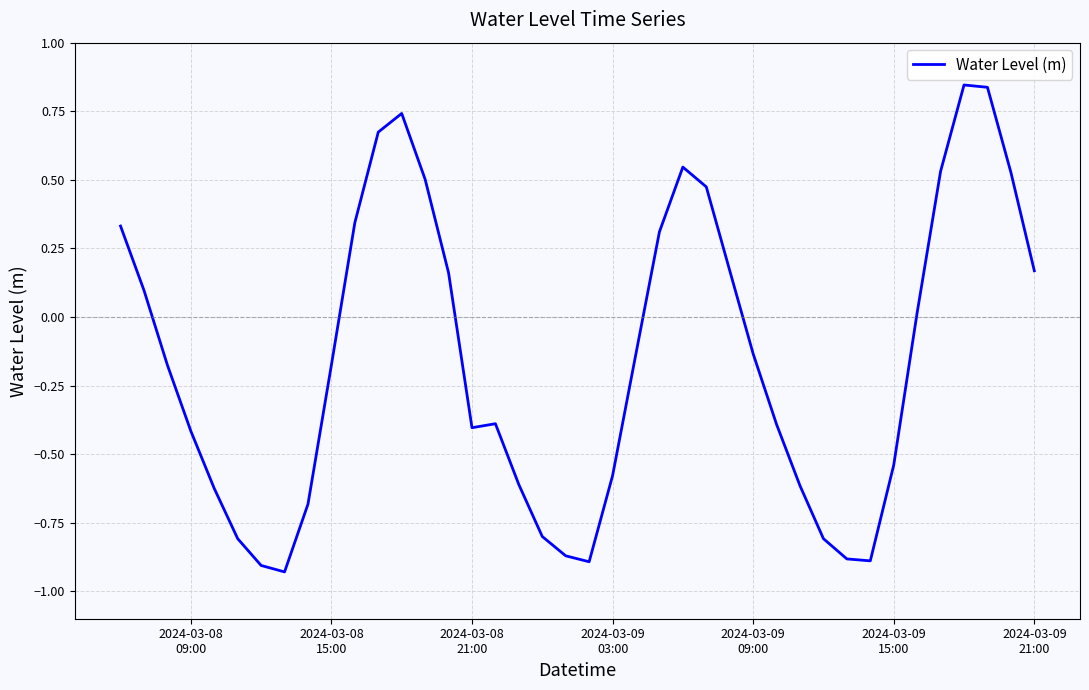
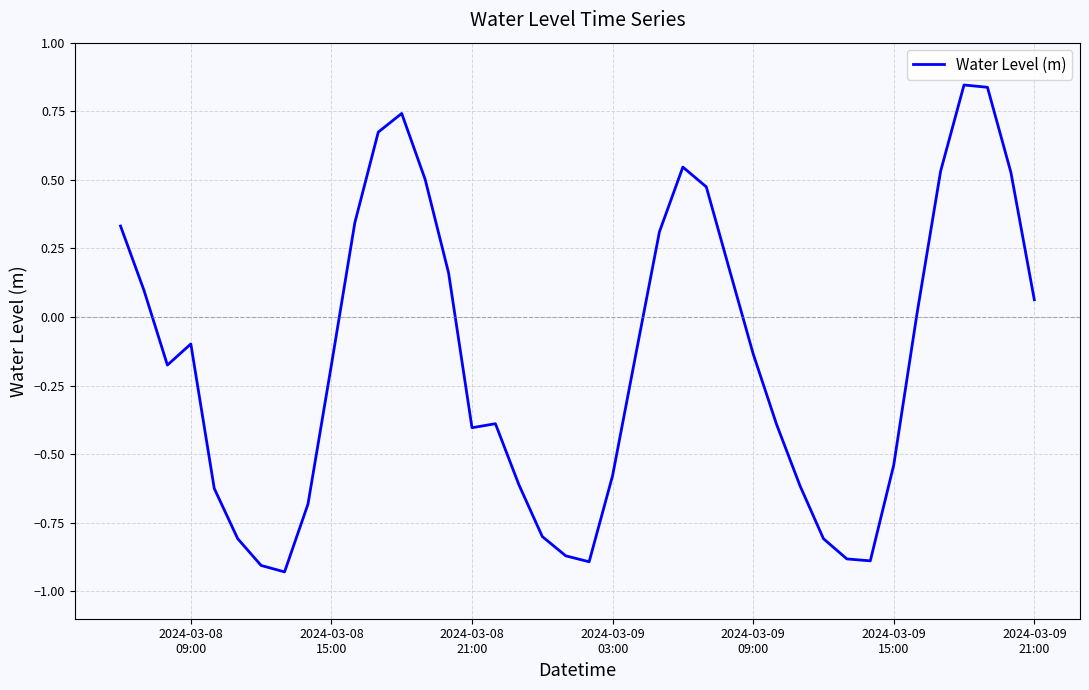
  {
-   "2024-03-08 09:00": -0.42,
+   "2024-03-08 09:00": -0.10,
    "2024-03-08 15:00": -0.17,
    "2024-03-08 21:00": -0.40,
    "2024-03-09 03:00": -0.58,
    "2024-03-09 09:00": -0.13,
    "2024-03-09 15:00": -0.54,
-   "2024-03-09 21:00": 0.17
+   "2024-03-09 21:00": 0.06
  }
